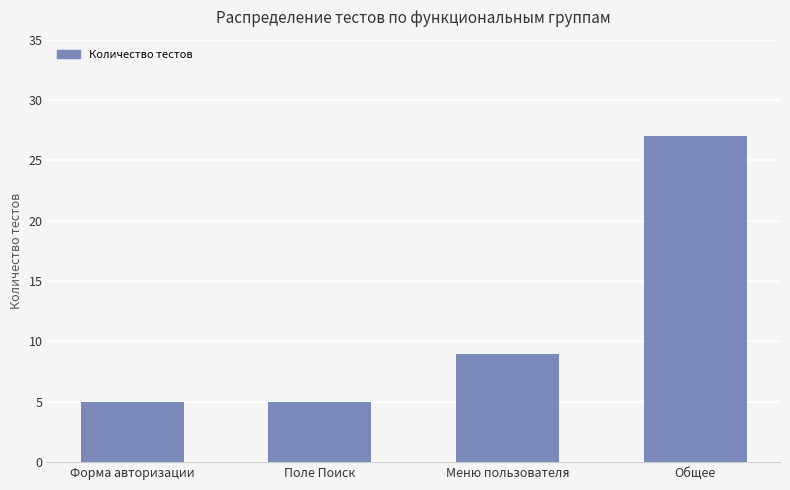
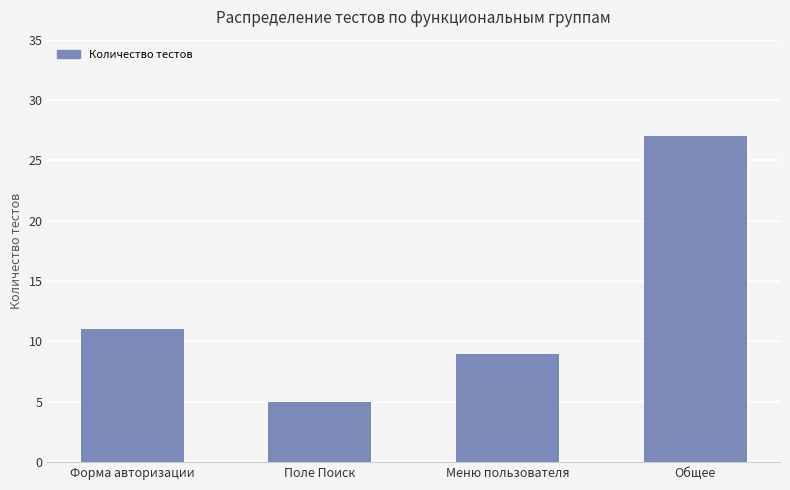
  {
-   "Форма авторизации": 5,
+   "Форма авторизации": 11,
    "Поле Поиск": 5,
    "Меню пользователя": 9,
    "Общее": 27
  }
